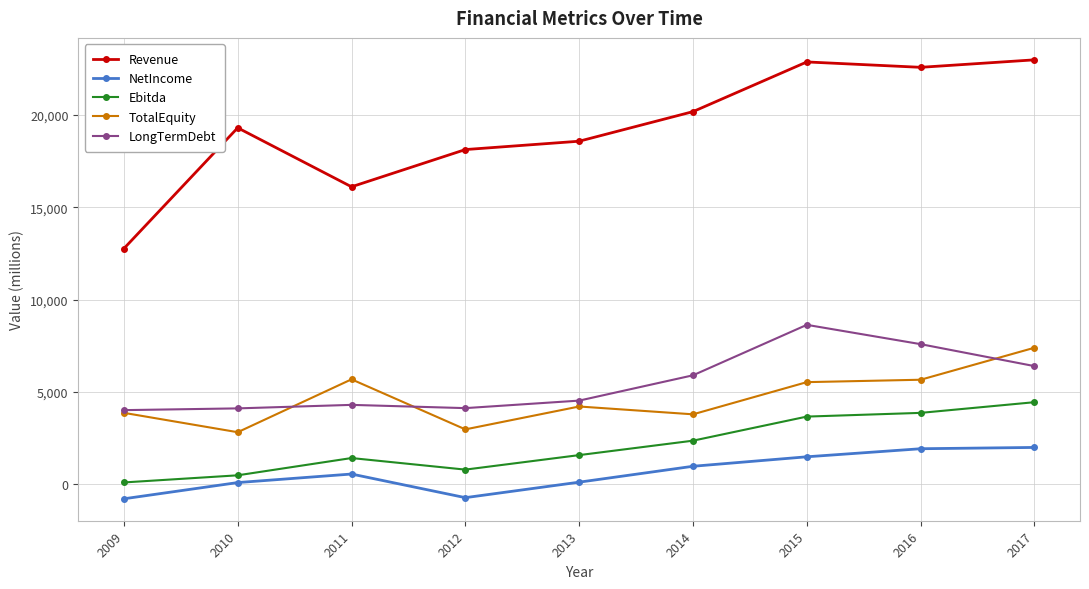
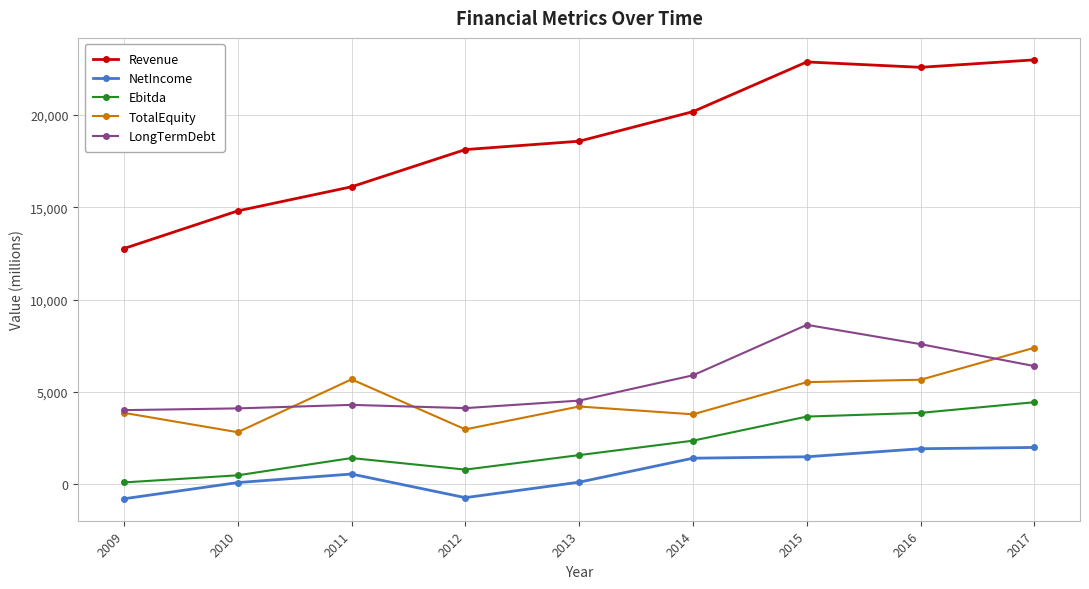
  {
    "Revenue": {
      "2009": "12,800",
-     "2010": "19,300",
+     "2010": "14,800",
      "2011": "16,100",
      "2012": "18,100",
      "2013": "18,600",
      "2014": "20,200",
      "2015": "22,900",
      "2016": "22,600",
      "2017": "23,000"
    },
    "NetIncome": {
      "2009": "-800",
      "2010": "100",
      "2011": "600",
      "2012": "-700",
      "2013": "100",
-     "2014": "1,000",
+     "2014": "1,400",
      "2015": "1,500",
      "2016": "1,900",
      "2017": "2,000"
    },
    "Ebitda": {
      "2009": "100",
      "2010": "500",
      "2011": "1,400",
      "2012": "800",
      "2013": "1,600",
      "2014": "2,400",
      "2015": "3,700",
      "2016": "3,900",
      "2017": "4,400"
    },
    "TotalEquity": {
      "2009": "3,900",
      "2010": "2,800",
      "2011": "5,700",
      "2012": "3,000",
      "2013": "4,200",
      "2014": "3,800",
      "2015": "5,500",
      "2016": "5,700",
      "2017": "7,400"
    },
    "LongTermDebt": {
      "2009": "4,000",
      "2010": "4,100",
      "2011": "4,300",
      "2012": "4,100",
      "2013": "4,500",
      "2014": "5,900",
      "2015": "8,600",
      "2016": "7,600",
      "2017": "6,400"
    }
  }
